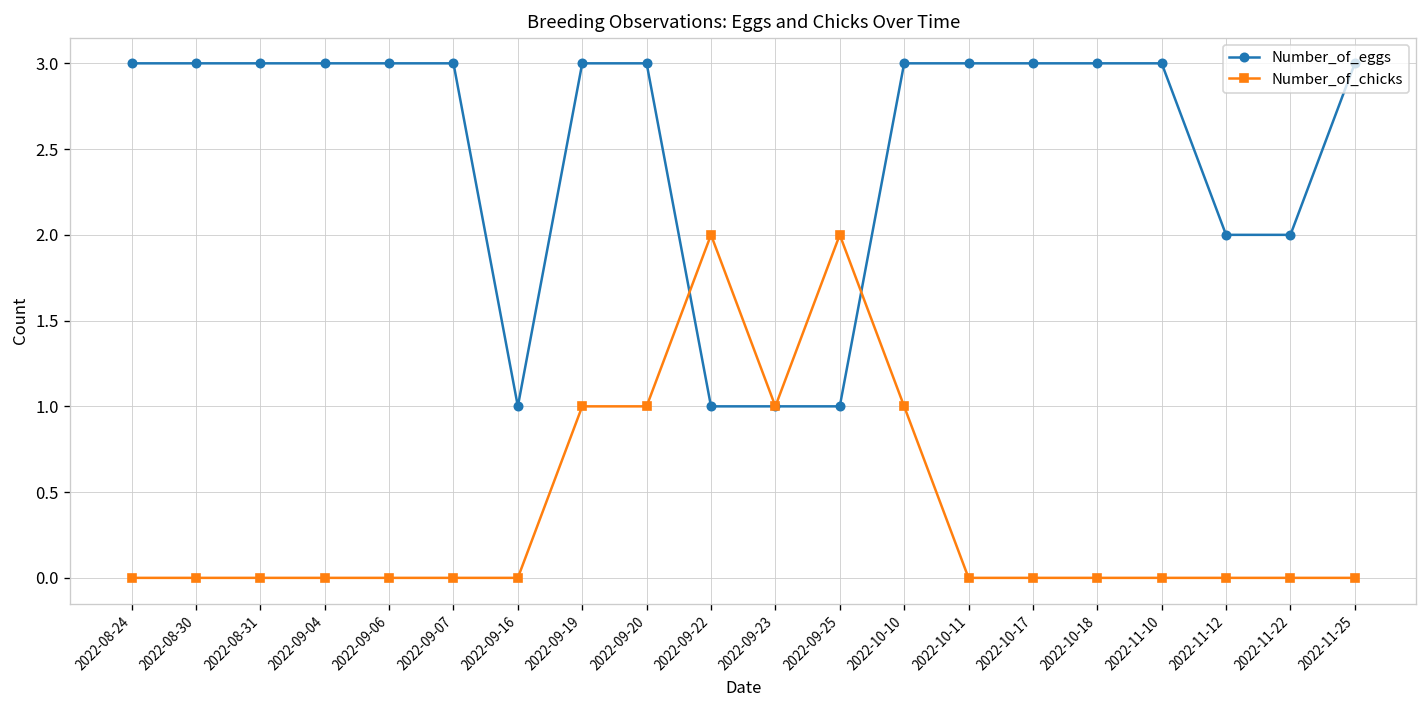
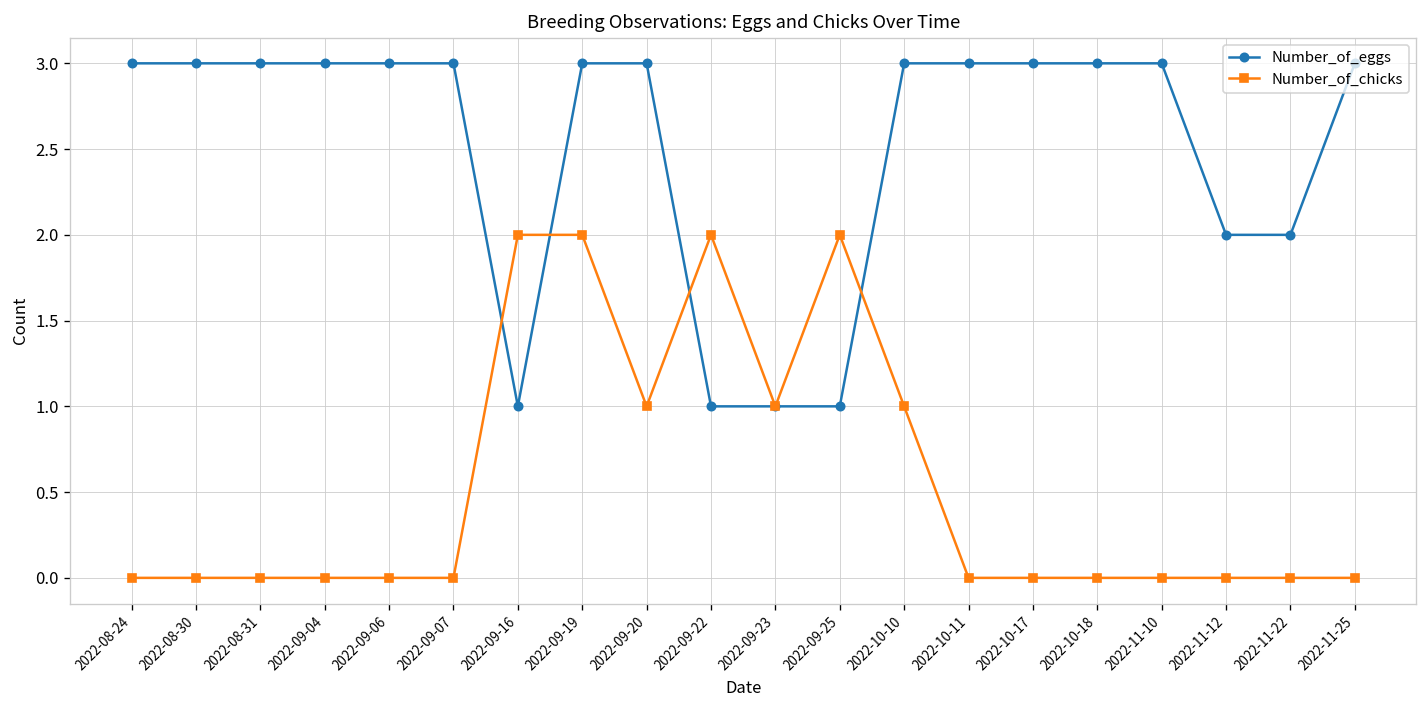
  {
    "Number_of_eggs": {
      "2022-08-24": 3,
      "2022-08-30": 3,
      "2022-08-31": 3,
      "2022-09-04": 3,
      "2022-09-06": 3,
      "2022-09-07": 3,
      "2022-09-16": 1,
      "2022-09-19": 3,
      "2022-09-20": 3,
      "2022-09-22": 1,
      "2022-09-25": 1,
      "2022-10-10": 3,
      "2022-10-11": 3,
      "2022-10-17": 3,
      "2022-10-18": 3,
      "2022-11-10": 3,
      "2022-11-12": 2,
      "2022-11-22": 2
    },
    "Number_of_chicks": {
      "2022-08-24": 0,
      "2022-08-30": 0,
      "2022-08-31": 0,
      "2022-09-04": 0,
      "2022-09-06": 0,
      "2022-09-07": 0,
-     "2022-09-16": 0,
-     "2022-09-19": 1,
+     "2022-09-16": 2,
+     "2022-09-19": 2,
      "2022-09-20": 1,
      "2022-09-22": 2,
      "2022-09-25": 2,
      "2022-10-10": 1,
      "2022-10-11": 0,
      "2022-10-17": 0,
      "2022-10-18": 0,
      "2022-11-10": 0,
      "2022-11-12": 0,
      "2022-11-22": 0,
      "2022-11-25": 0
    }
  }
